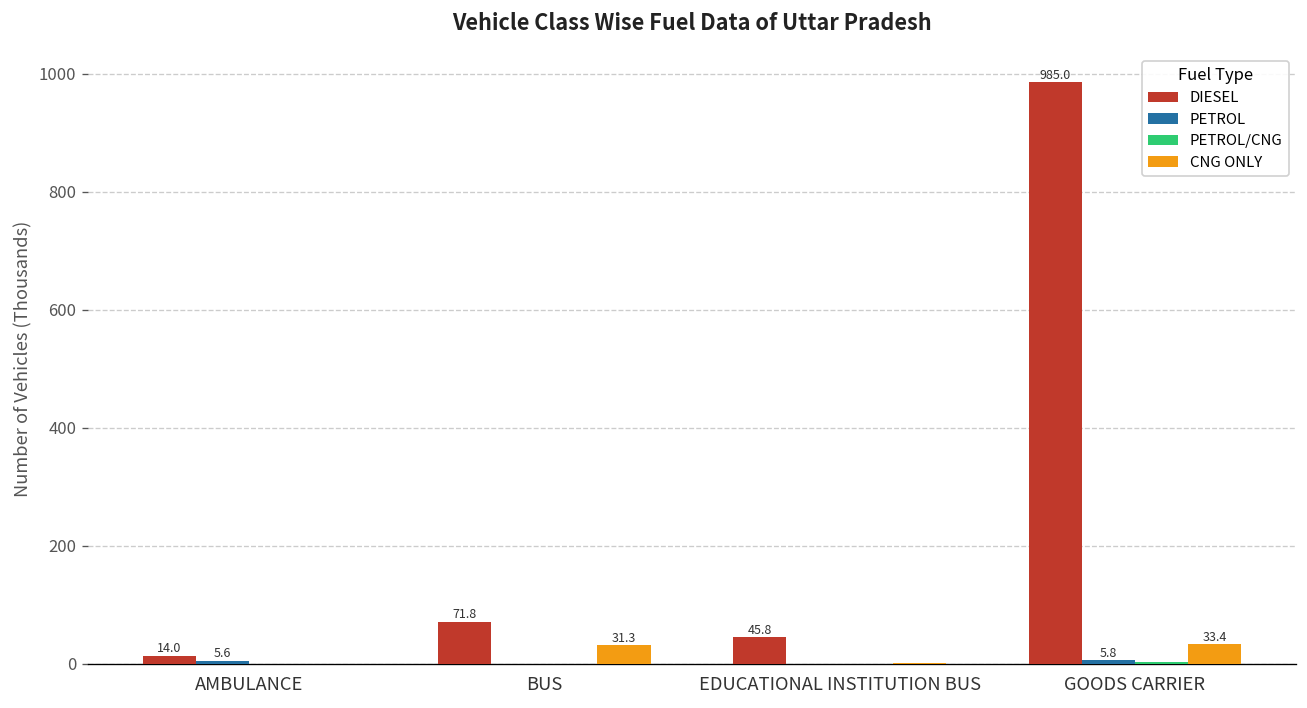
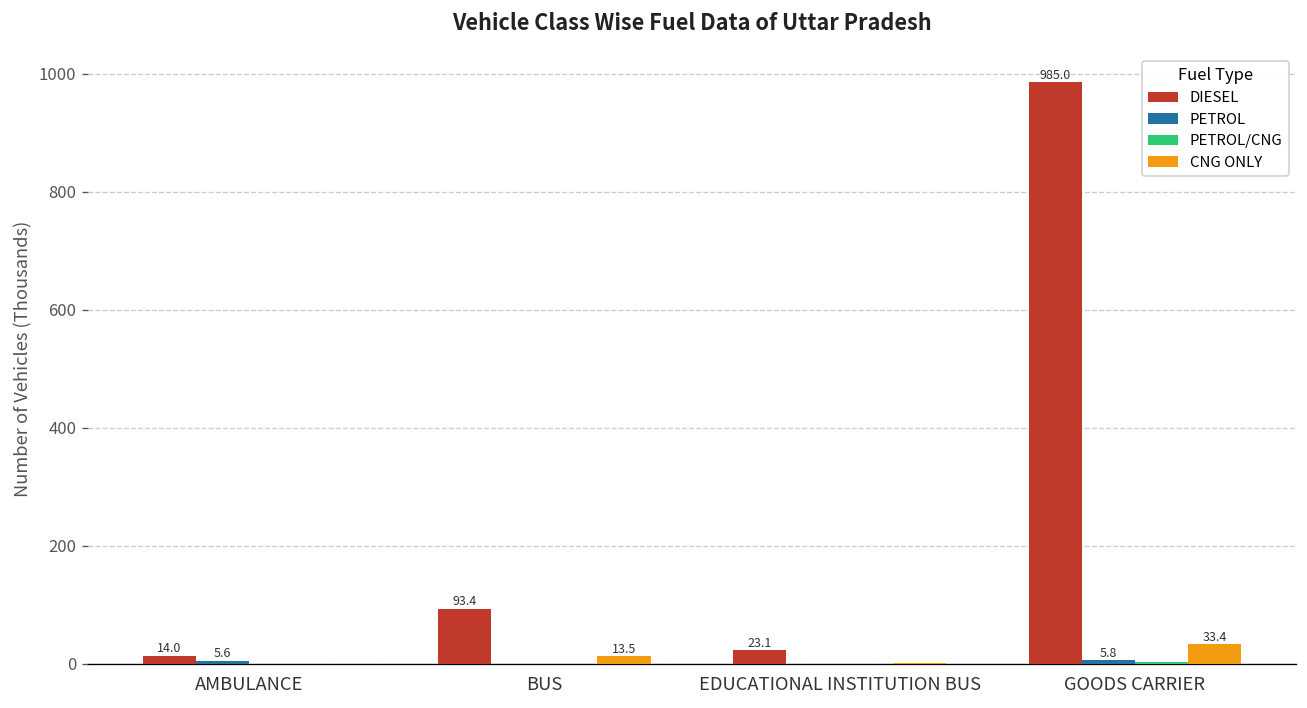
  {
    "DIESEL": {
      "AMBULANCE": 14.0,
-     "BUS": 71.8,
-     "EDUCATIONAL INSTITUTION BUS": 45.8,
+     "BUS": 93.4,
+     "EDUCATIONAL INSTITUTION BUS": 23.1,
      "GOODS CARRIER": 985.0
    },
    "PETROL": {
      "AMBULANCE": 5.6,
      "GOODS CARRIER": 5.8
    },
    "CNG ONLY": {
-     "BUS": 31.3,
+     "BUS": 13.5,
      "GOODS CARRIER": 33.4
    }
  }
